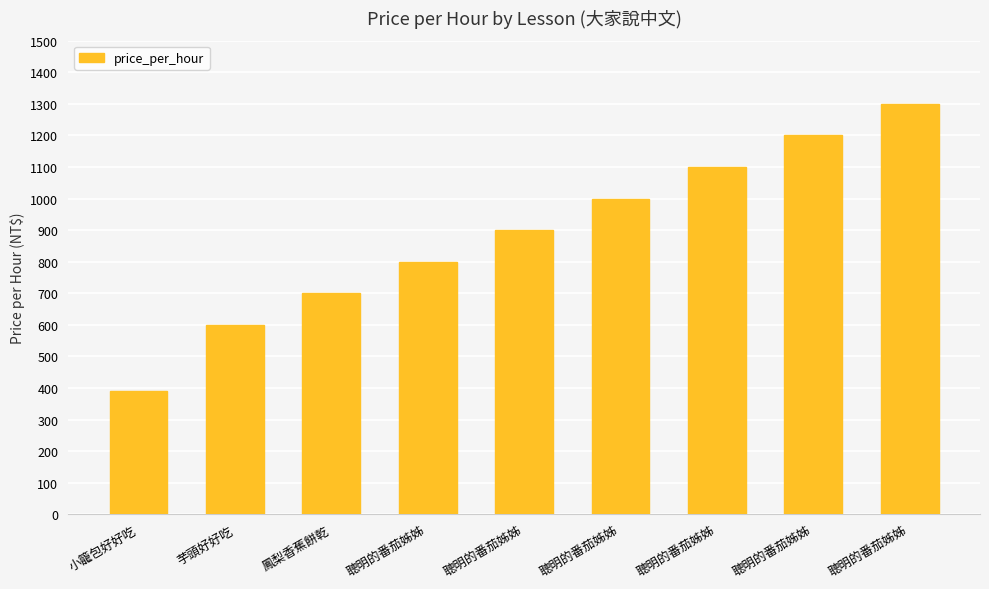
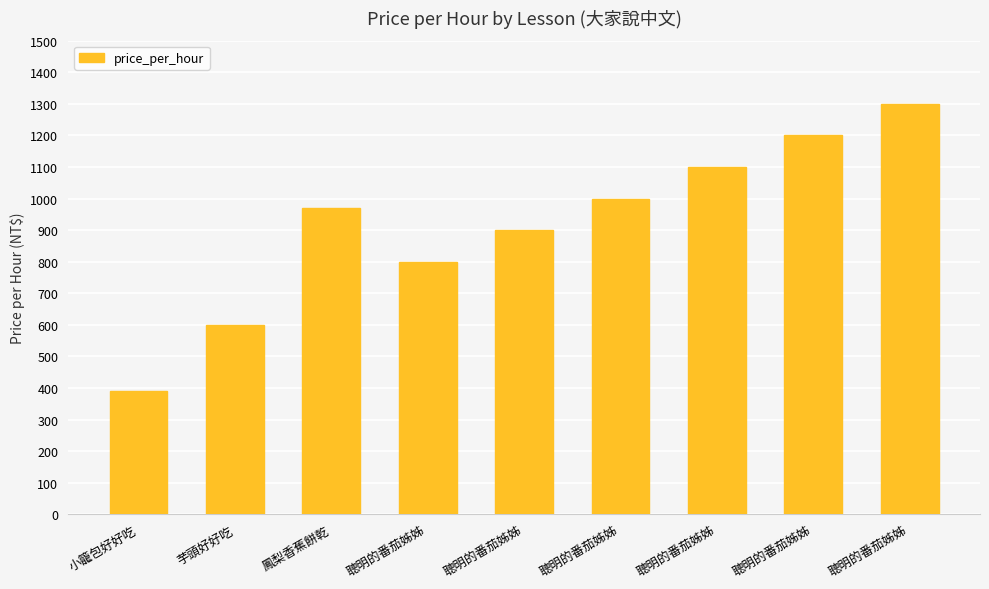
  {
    "小籠包好好吃": 390,
    "芋頭好好吃": 600,
-   "鳳梨香蕉餅乾": 700
+   "鳳梨香蕉餅乾": 970
  }
